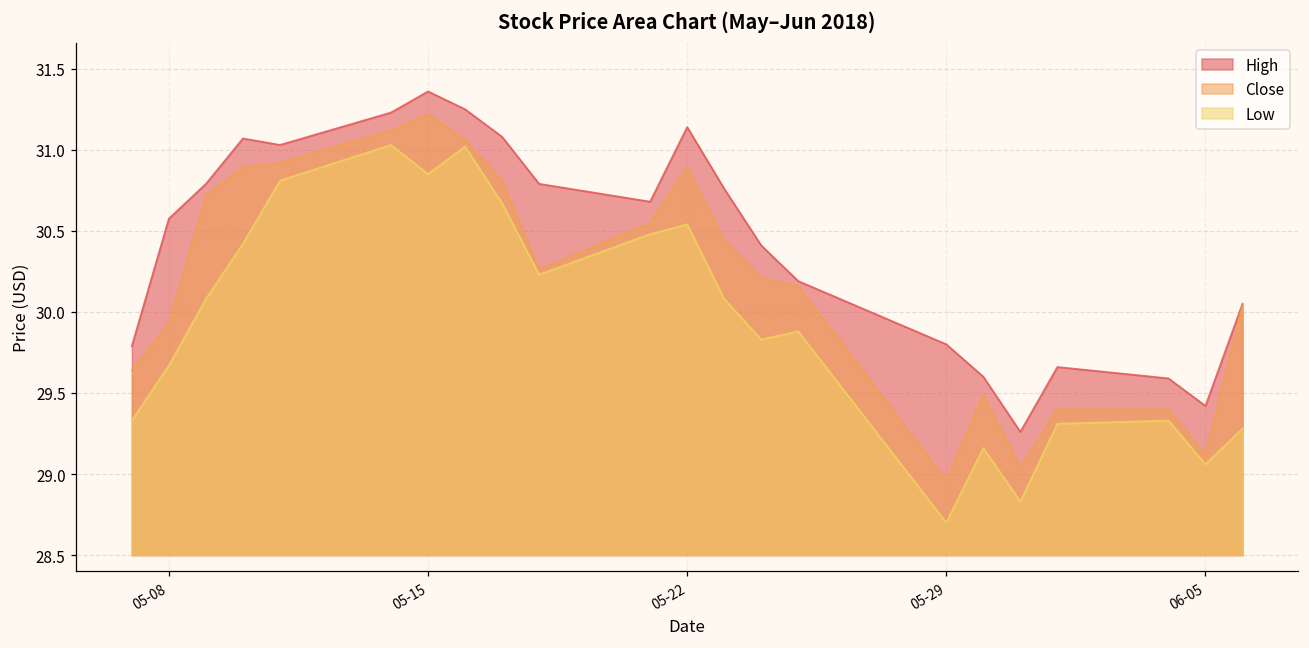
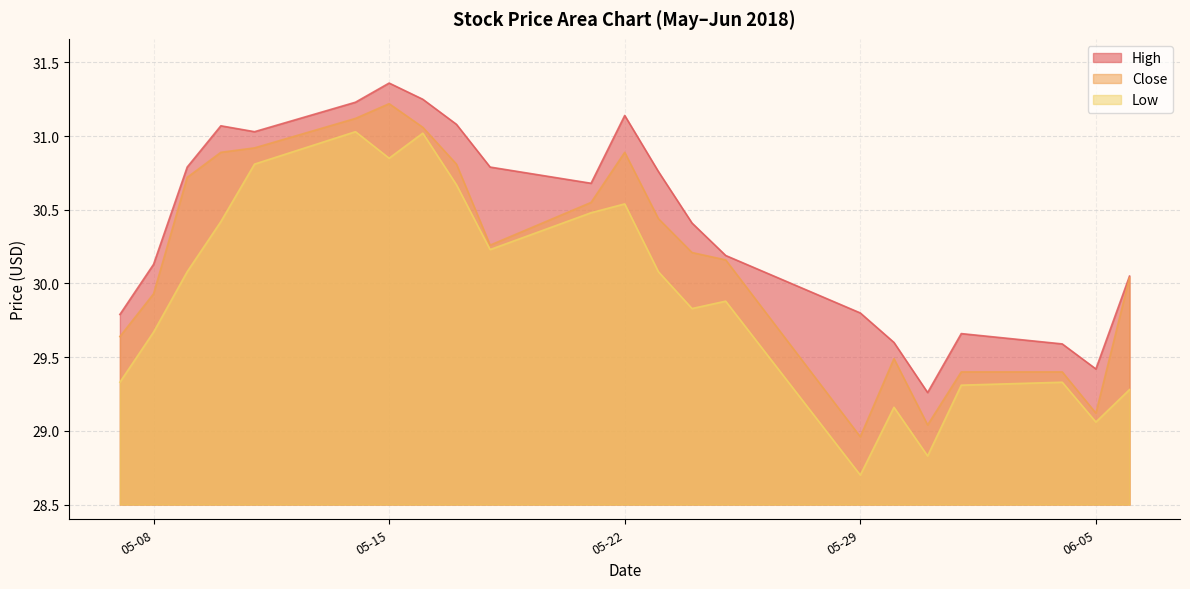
  {
    "High": {
-     "05-08": 30.58,
+     "05-08": 30.13,
      "05-15": 31.36,
      "05-22": 31.14,
      "05-29": 29.80,
      "06-05": 29.42
    }
  }
